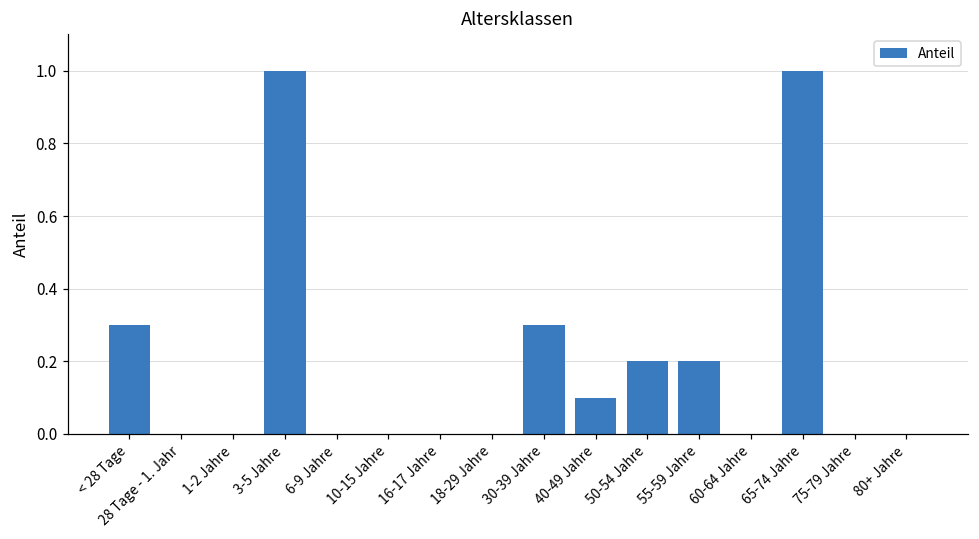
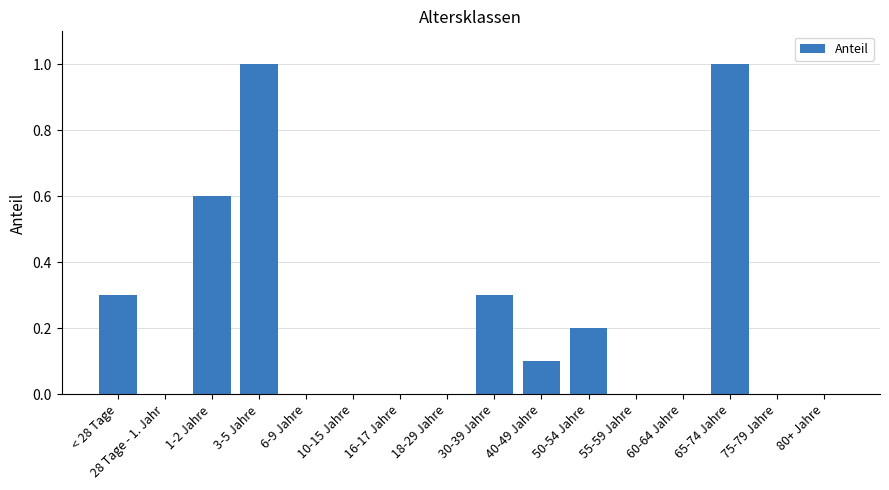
  {
    "< 28 Tage": 0.3,
    "28 Tage - 1. Jahr": 0.0,
-   "1-2 Jahre": 0.0,
+   "1-2 Jahre": 0.6,
    "3-5 Jahre": 1.0,
    "6-9 Jahre": 0.0,
    "10-15 Jahre": 0.0,
    "16-17 Jahre": 0.0,
    "18-29 Jahre": 0.0,
    "30-39 Jahre": 0.3,
    "40-49 Jahre": 0.1,
    "50-54 Jahre": 0.2,
-   "55-59 Jahre": 0.2,
+   "55-59 Jahre": 0.0,
    "60-64 Jahre": 0.0,
    "65-74 Jahre": 1.0,
    "75-79 Jahre": 0.0,
    "80+ Jahre": 0.0
  }
